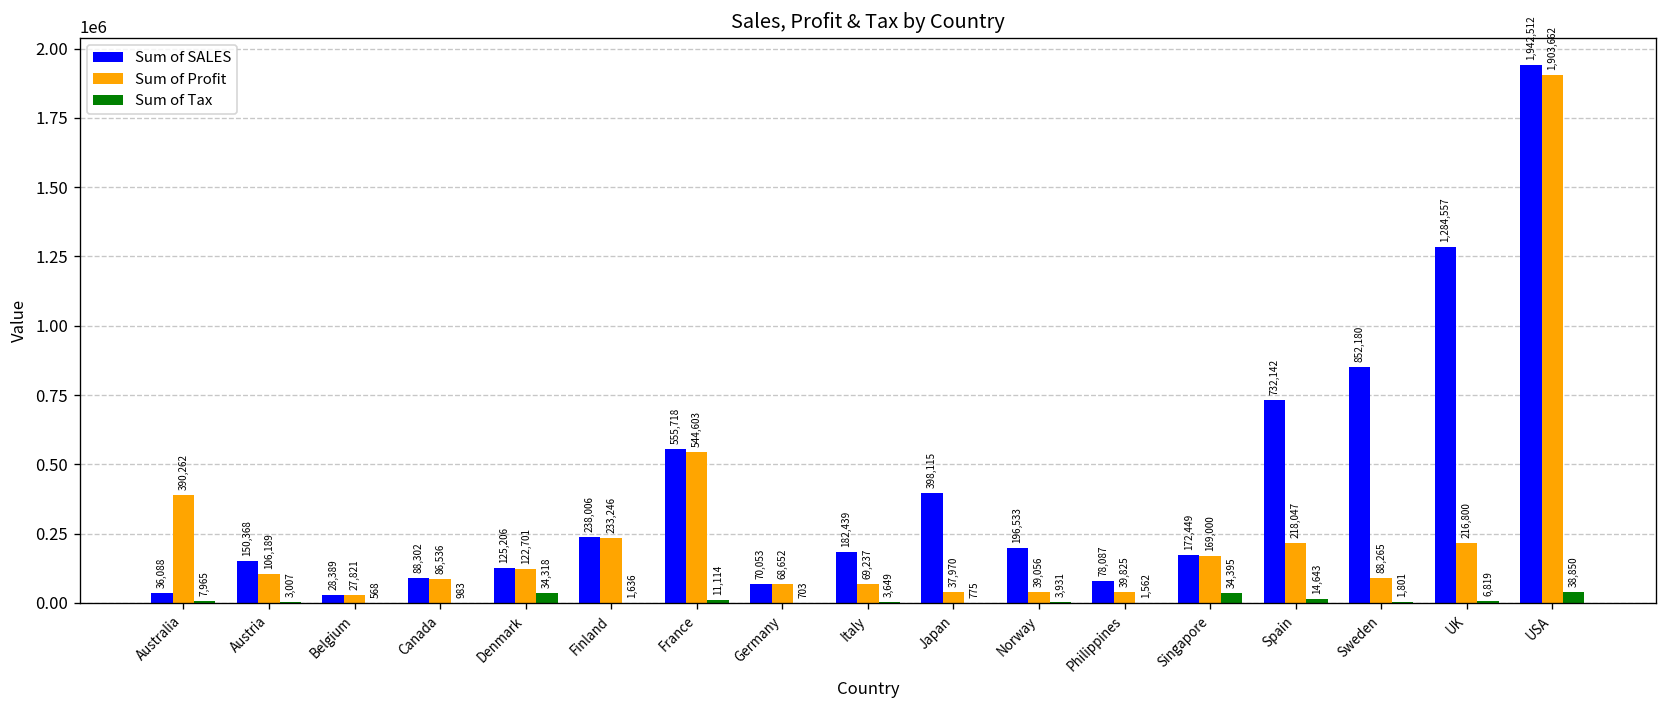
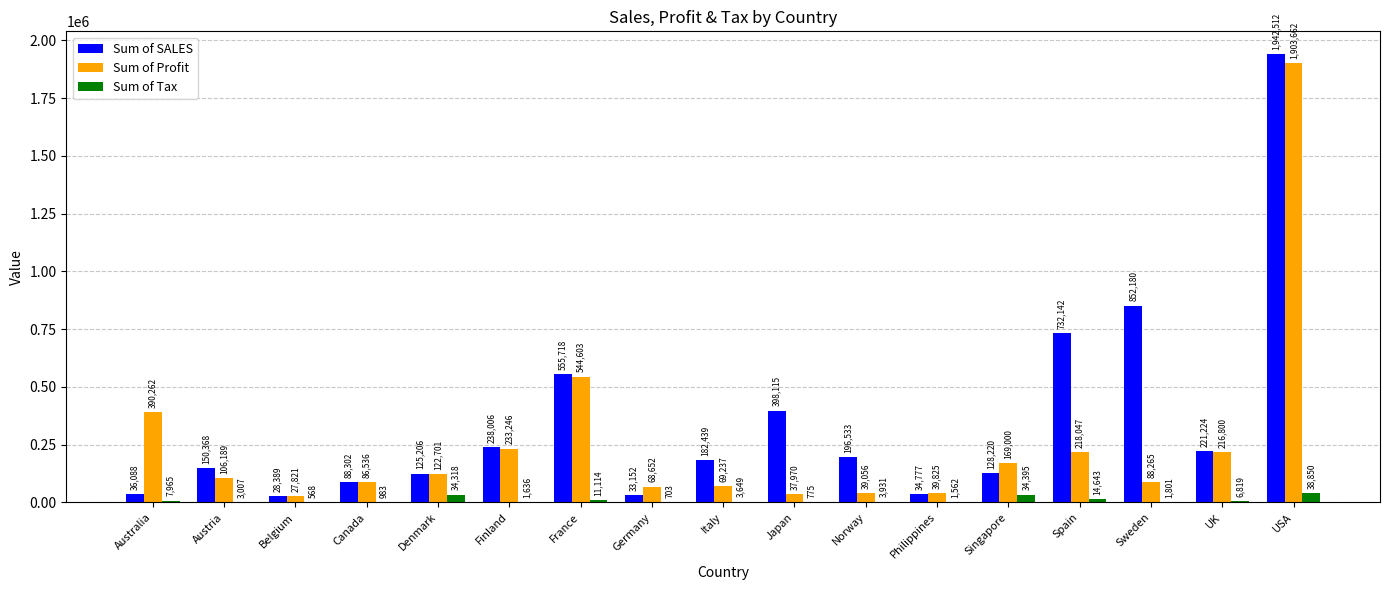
  {
    "Sum of SALES": {
      "Australia": "36,088",
      "Austria": "150,368",
      "Belgium": "28,389",
      "Canada": "88,302",
      "Denmark": "125,206",
      "Finland": "238,006",
      "France": "555,718",
-     "Germany": "70,053",
+     "Germany": "33,152",
      "Italy": "182,439",
      "Japan": "398,115",
      "Norway": "196,533",
-     "Philippines": "78,087",
-     "Singapore": "172,449",
+     "Philippines": "34,777",
+     "Singapore": "128,220",
      "Spain": "732,142",
      "Sweden": "852,180",
-     "UK": "1,284,557",
+     "UK": "221,224",
      "USA": "1,942,512"
    },
    "Sum of Profit": {
      "Australia": "390,262",
      "Austria": "106,189",
      "Belgium": "27,821",
      "Canada": "86,536",
      "Denmark": "122,701",
      "Finland": "233,246",
      "France": "544,603",
      "Germany": "68,652",
      "Italy": "69,237",
      "Japan": "37,970",
      "Norway": "39,056",
      "Philippines": "39,825",
      "Singapore": "169,000",
      "Spain": "218,047",
      "Sweden": "88,265",
      "UK": "216,800",
      "USA": "1,903,662"
    },
    "Sum of Tax": {
      "Australia": "7,965",
      "Austria": "3,007",
      "Belgium": "568",
      "Canada": "983",
      "Denmark": "34,318",
      "Finland": "1,636",
      "France": "11,114",
      "Germany": "703",
      "Italy": "3,649",
      "Japan": "775",
      "Norway": "3,931",
      "Philippines": "1,562",
      "Singapore": "34,395",
      "Spain": "14,643",
      "Sweden": "1,801",
      "UK": "6,819",
      "USA": "38,850"
    }
  }
